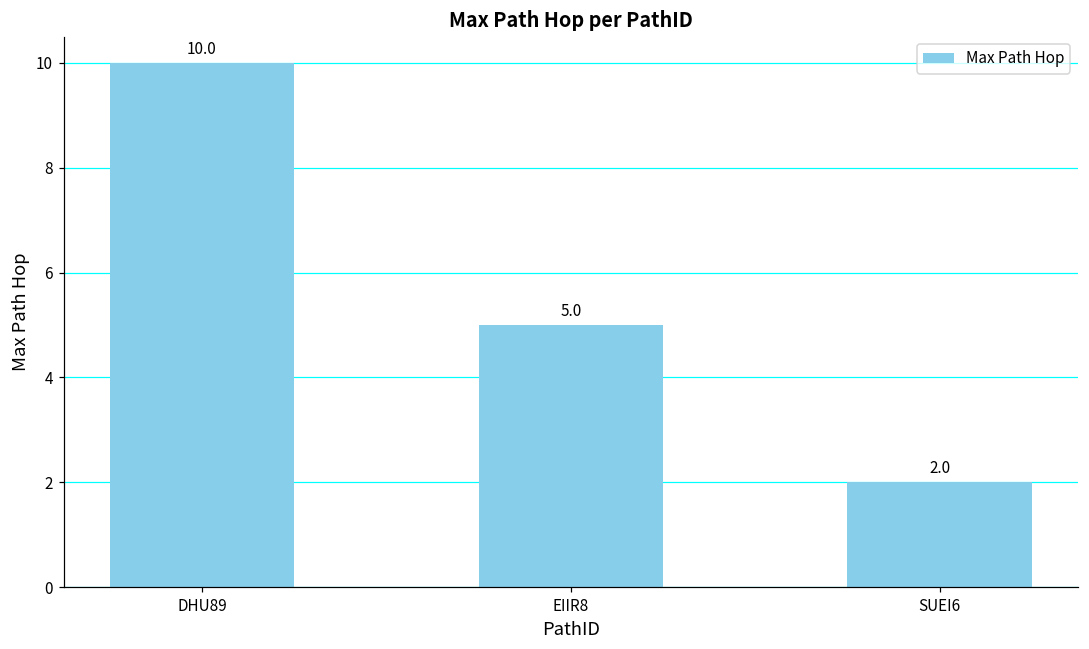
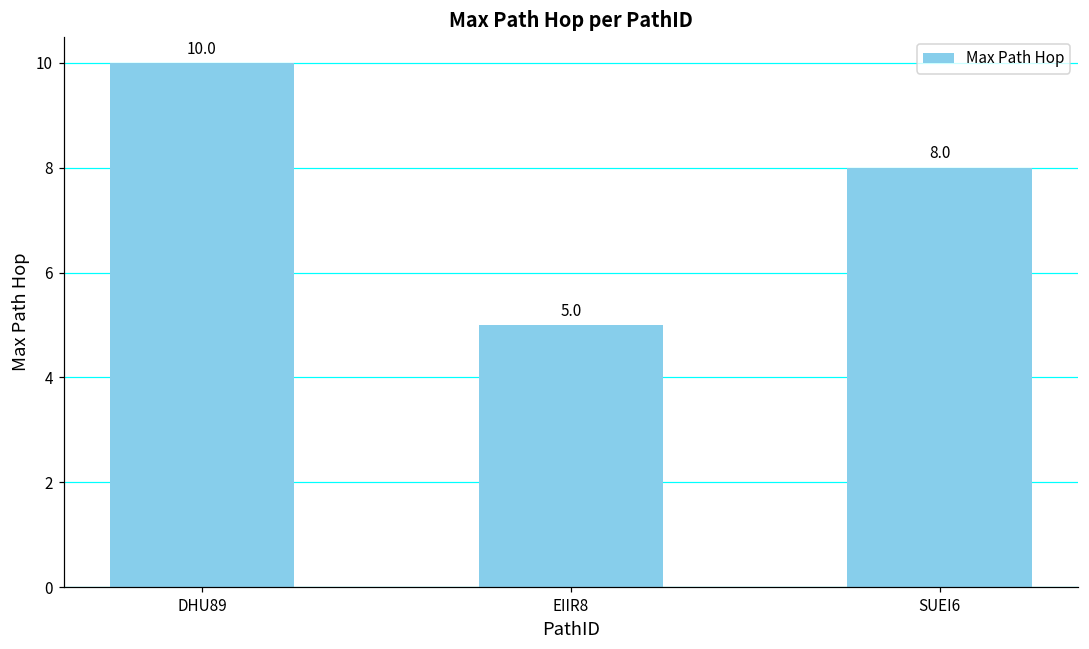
  {
    "DHU89": 10.0,
    "EIIR8": 5.0,
-   "SUEI6": 2.0
+   "SUEI6": 8.0
  }
